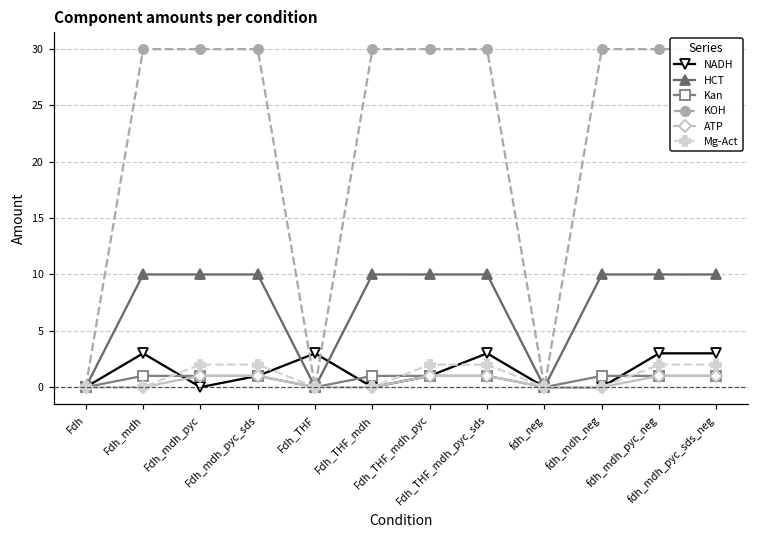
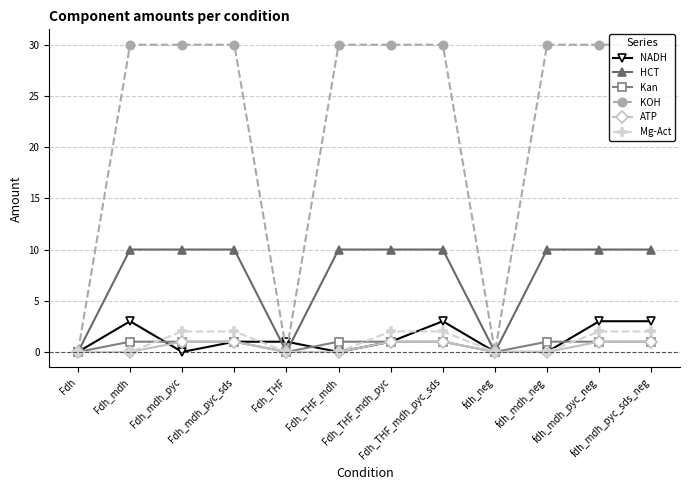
  {
    "NADH": {
      "Fdh_mdh": 3,
      "Fdh_mdh_pyc": 0,
-     "Fdh_THF": 3,
+     "Fdh_THF": 1,
      "Fdh_THF_mdh_pyc_sds": 3,
      "fdh_mdh_pyc_neg": 3,
      "fdh_mdh_pyc_sds_neg": 3
    }
  }
